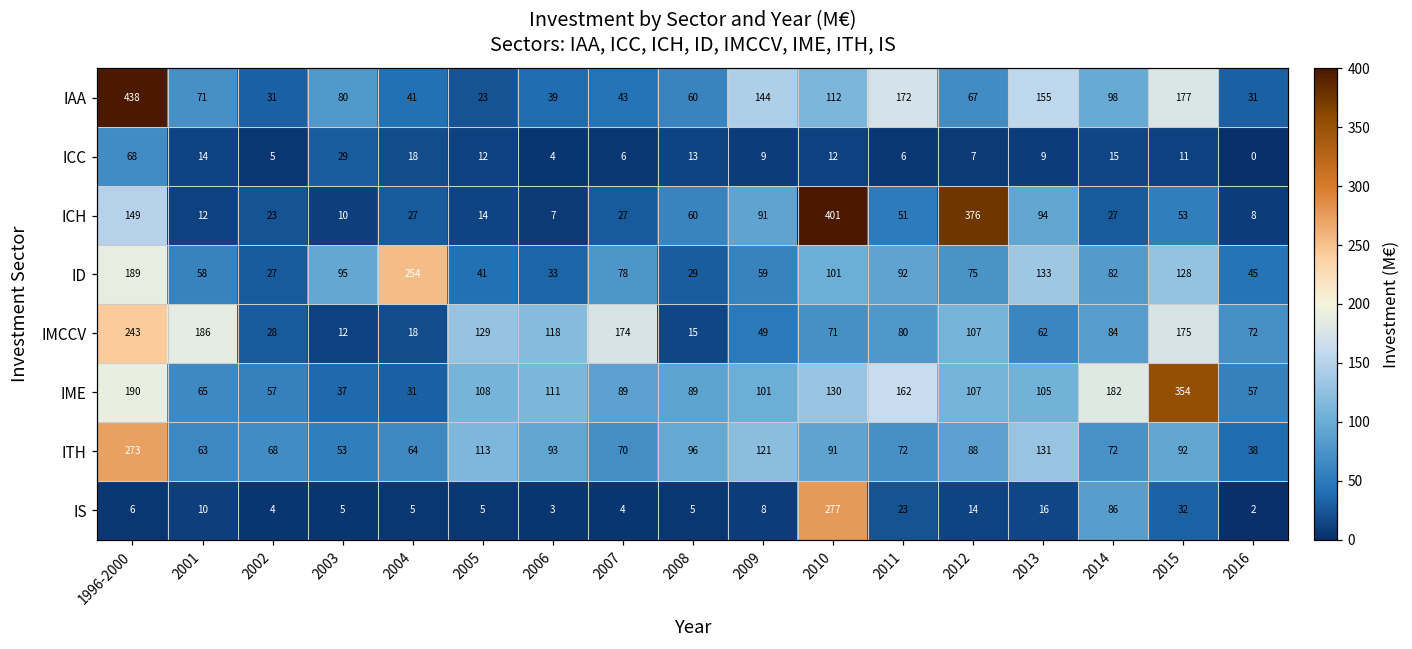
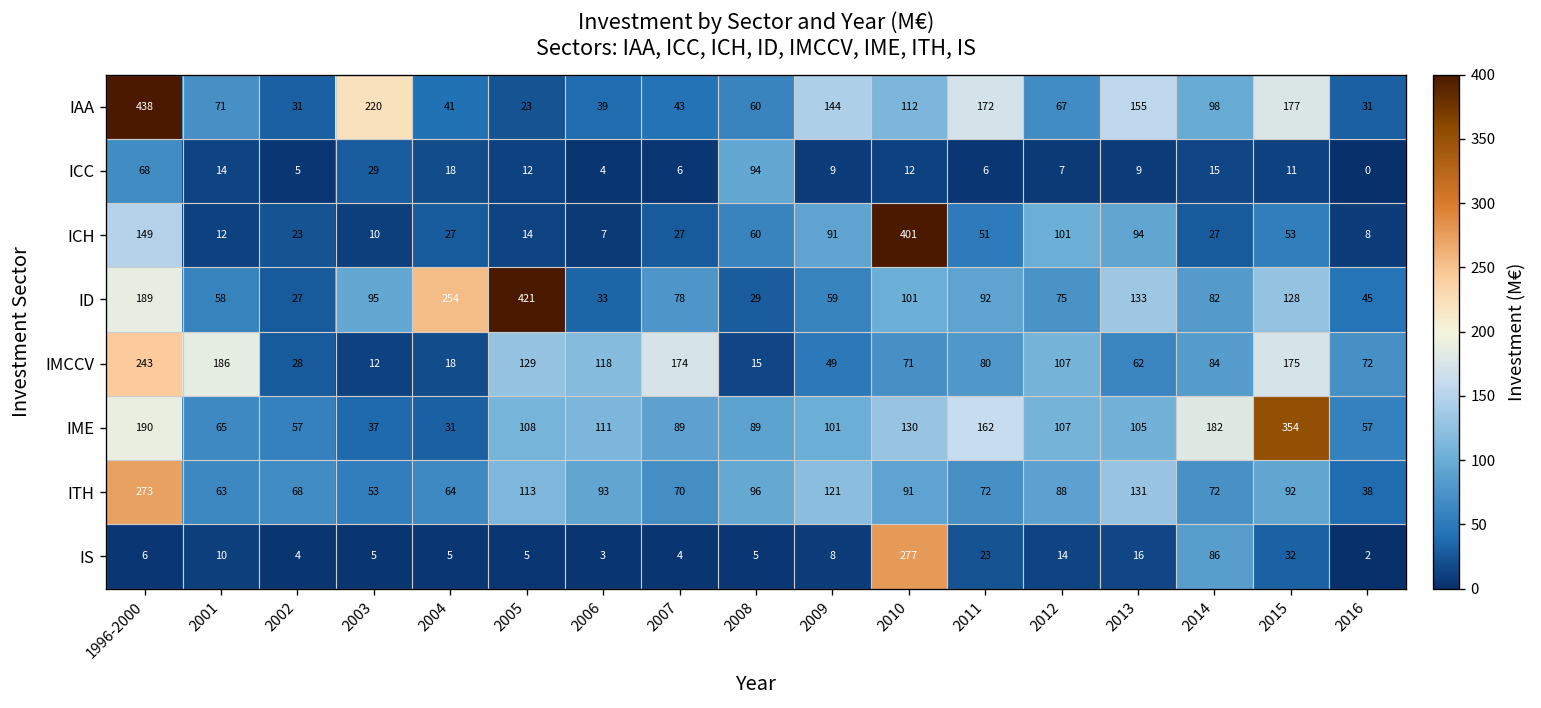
  {
    "IAA": {
      "1996-2000": 438,
      "2001": 71,
      "2002": 31,
-     "2003": 80,
+     "2003": 220,
      "2004": 41,
      "2005": 23,
      "2006": 39,
      "2007": 43,
      "2008": 60,
      "2009": 144,
      "2010": 112,
      "2011": 172,
      "2012": 67,
      "2013": 155,
      "2014": 98,
      "2015": 177,
      "2016": 31
    },
    "ICC": {
      "1996-2000": 68,
      "2001": 14,
      "2002": 5,
      "2003": 29,
      "2004": 18,
      "2005": 12,
      "2006": 4,
      "2007": 6,
-     "2008": 13,
+     "2008": 94,
      "2009": 9,
      "2010": 12,
      "2011": 6,
      "2012": 7,
      "2013": 9,
      "2014": 15,
      "2015": 11,
      "2016": 0
    },
    "ICH": {
      "1996-2000": 149,
      "2001": 12,
      "2002": 23,
      "2003": 10,
      "2004": 27,
      "2005": 14,
      "2006": 7,
      "2007": 27,
      "2008": 60,
      "2009": 91,
      "2010": 401,
      "2011": 51,
-     "2012": 376,
+     "2012": 101,
      "2013": 94,
      "2014": 27,
      "2015": 53,
      "2016": 8
    },
    "ID": {
      "1996-2000": 189,
      "2001": 58,
      "2002": 27,
      "2003": 95,
      "2004": 254,
-     "2005": 41,
+     "2005": 421,
      "2006": 33,
      "2007": 78,
      "2008": 29,
      "2009": 59,
      "2010": 101,
      "2011": 92,
      "2012": 75,
      "2013": 133,
      "2014": 82,
      "2015": 128,
      "2016": 45
    },
    "IMCCV": {
      "1996-2000": 243,
      "2001": 186,
      "2002": 28,
      "2003": 12,
      "2004": 18,
      "2005": 129,
      "2006": 118,
      "2007": 174,
      "2008": 15,
      "2009": 49,
      "2010": 71,
      "2011": 80,
      "2012": 107,
      "2013": 62,
      "2014": 84,
      "2015": 175,
      "2016": 72
    },
    "IME": {
      "1996-2000": 190,
      "2001": 65,
      "2002": 57,
      "2003": 37,
      "2004": 31,
      "2005": 108,
      "2006": 111,
      "2007": 89,
      "2008": 89,
      "2009": 101,
      "2010": 130,
      "2011": 162,
      "2012": 107,
      "2013": 105,
      "2014": 182,
      "2015": 354,
      "2016": 57
    },
    "ITH": {
      "1996-2000": 273,
      "2001": 63,
      "2002": 68,
      "2003": 53,
      "2004": 64,
      "2005": 113,
      "2006": 93,
      "2007": 70,
      "2008": 96,
      "2009": 121,
      "2010": 91,
      "2011": 72,
      "2012": 88,
      "2013": 131,
      "2014": 72,
      "2015": 92,
      "2016": 38
    },
    "IS": {
      "1996-2000": 6,
      "2001": 10,
      "2002": 4,
      "2003": 5,
      "2004": 5,
      "2005": 5,
      "2006": 3,
      "2007": 4,
      "2008": 5,
      "2009": 8,
      "2010": 277,
      "2011": 23,
      "2012": 14,
      "2013": 16,
      "2014": 86,
      "2015": 32,
      "2016": 2
    }
  }
